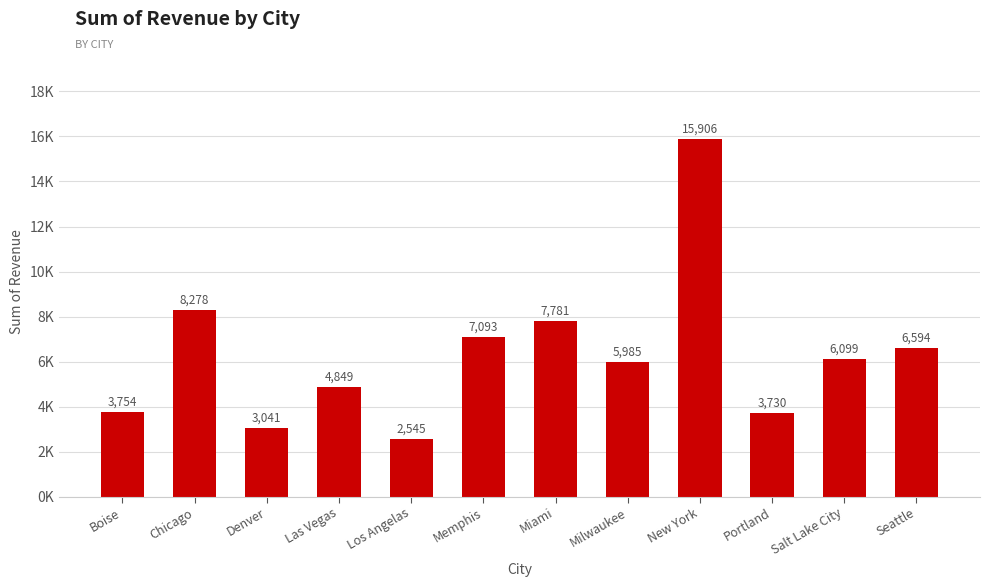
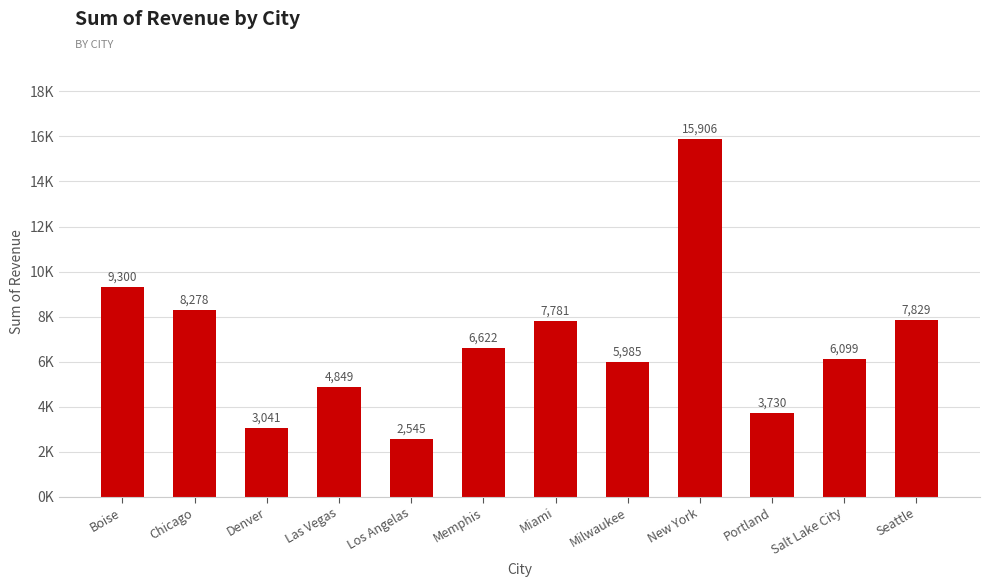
  {
-   "Boise": "3,754",
+   "Boise": "9,300",
    "Chicago": "8,278",
    "Denver": "3,041",
    "Las Vegas": "4,849",
    "Los Angelas": "2,545",
-   "Memphis": "7,093",
+   "Memphis": "6,622",
    "Miami": "7,781",
    "Milwaukee": "5,985",
    "New York": "15,906",
    "Portland": "3,730",
    "Salt Lake City": "6,099",
-   "Seattle": "6,594"
+   "Seattle": "7,829"
  }
